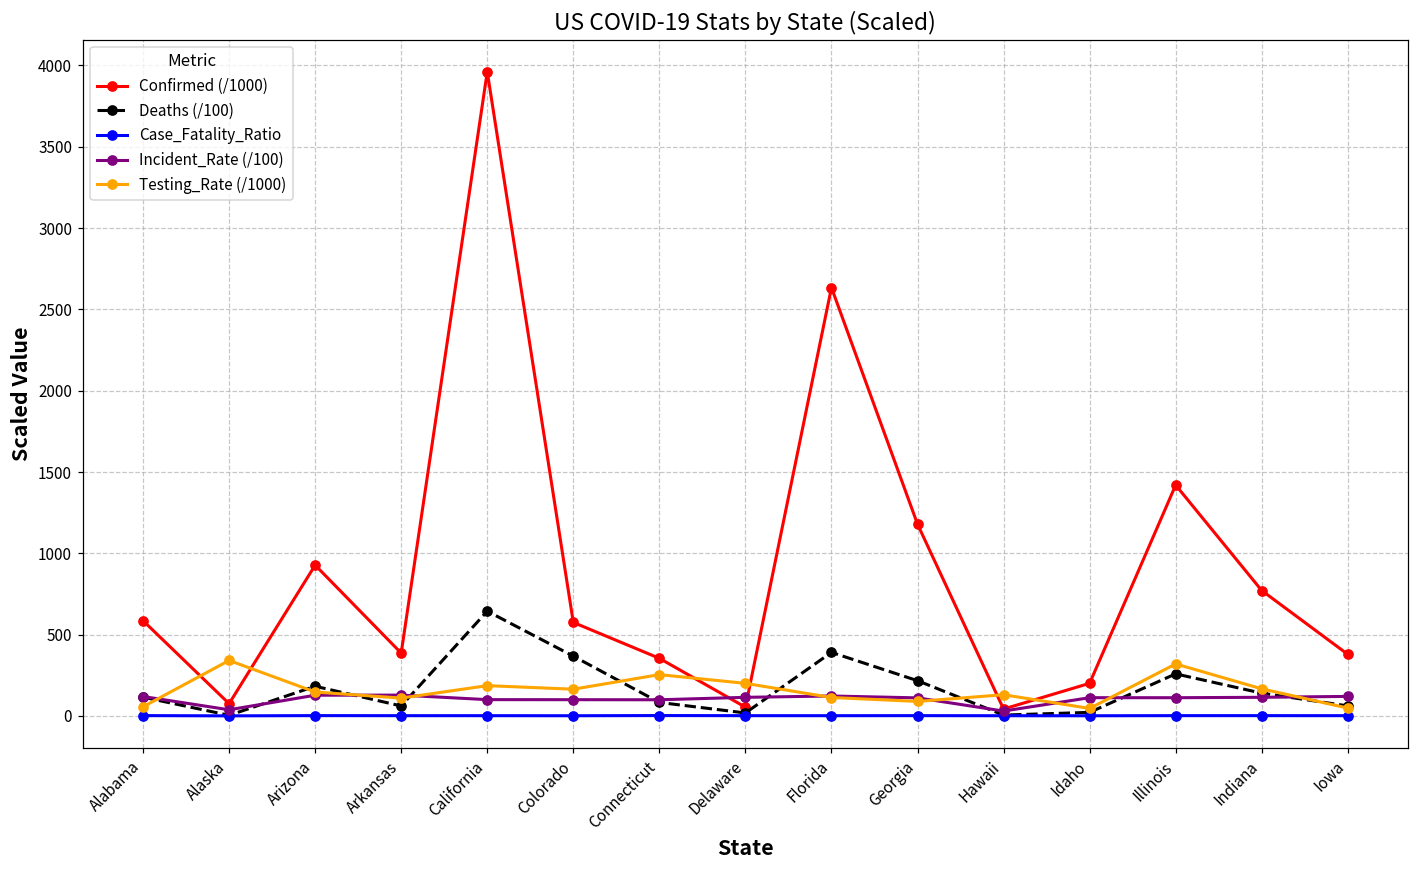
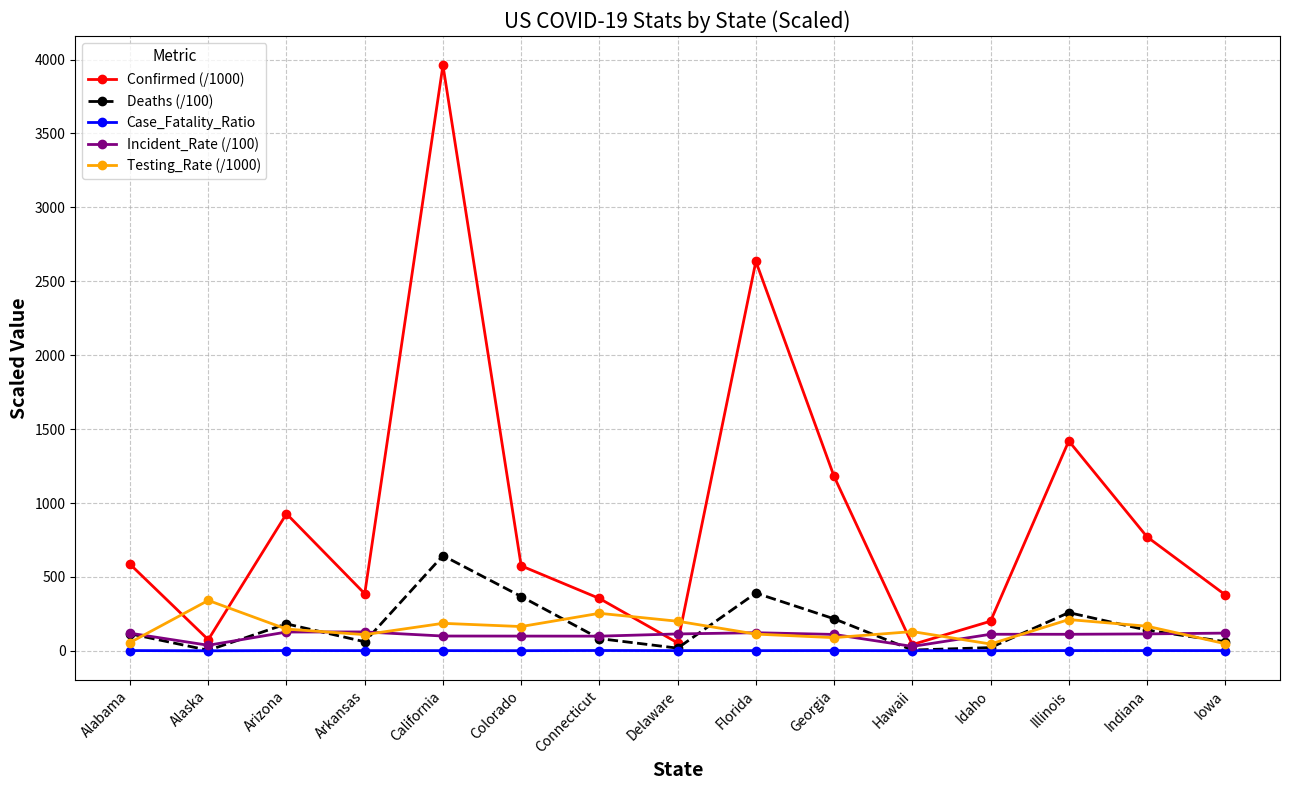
  {
    "Confirmed (/1000)": {
      "Alabama": 590,
      "Alaska": 80,
      "Arizona": 930,
      "Arkansas": 390,
      "California": 3960,
      "Colorado": 580,
      "Connecticut": 350,
      "Delaware": 50,
      "Florida": 2630,
      "Georgia": 1180,
      "Idaho": 200,
      "Illinois": 1420,
      "Indiana": 770,
      "Iowa": 380
    },
    "Deaths (/100)": {
      "Arizona": 180,
      "Arkansas": 60,
      "California": 640,
      "Colorado": 370,
      "Florida": 390,
      "Georgia": 220,
      "Idaho": 20,
      "Illinois": 260,
      "Indiana": 140
    },
    "Case_Fatality_Ratio": {
      "Alabama": 0,
      "Arizona": 0,
      "Arkansas": 0,
      "California": 0,
      "Colorado": 0,
      "Connecticut": 0,
      "Florida": 0,
      "Georgia": 0,
      "Idaho": 0,
      "Illinois": 0,
      "Indiana": 0,
      "Iowa": 0
    },
    "Incident_Rate (/100)": {
      "Alaska": 40,
      "Arizona": 130,
      "Arkansas": 130,
      "California": 100,
      "Colorado": 100,
      "Delaware": 110,
      "Georgia": 110,
      "Idaho": 110,
      "Illinois": 110,
      "Indiana": 110,
      "Iowa": 120
    },
    "Testing_Rate (/1000)": {
      "Alabama": 60,
      "Alaska": 340,
      "Arizona": 150,
      "Arkansas": 110,
      "California": 190,
      "Colorado": 160,
      "Connecticut": 250,
      "Delaware": 200,
      "Georgia": 90,
      "Hawaii": 130,
      "Idaho": 50,
-     "Illinois": 320,
+     "Illinois": 210,
      "Indiana": 170
    }
  }
